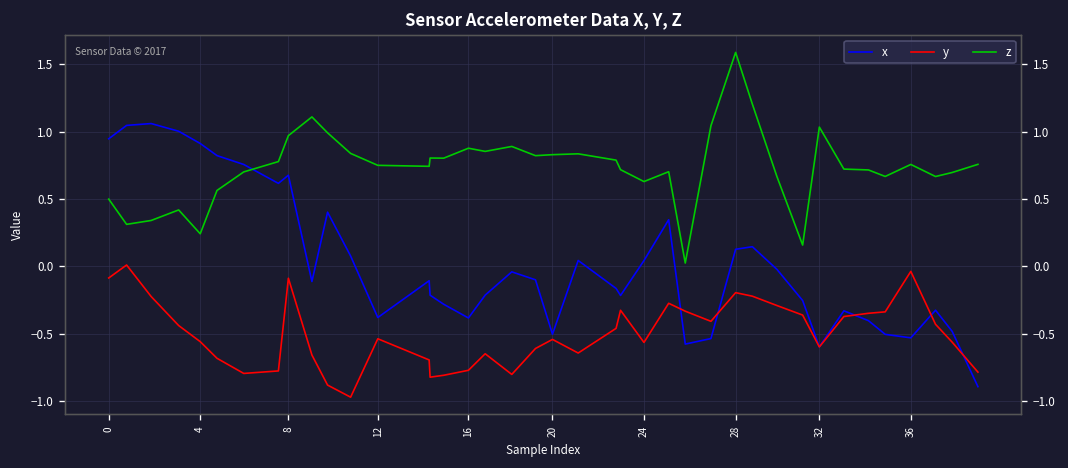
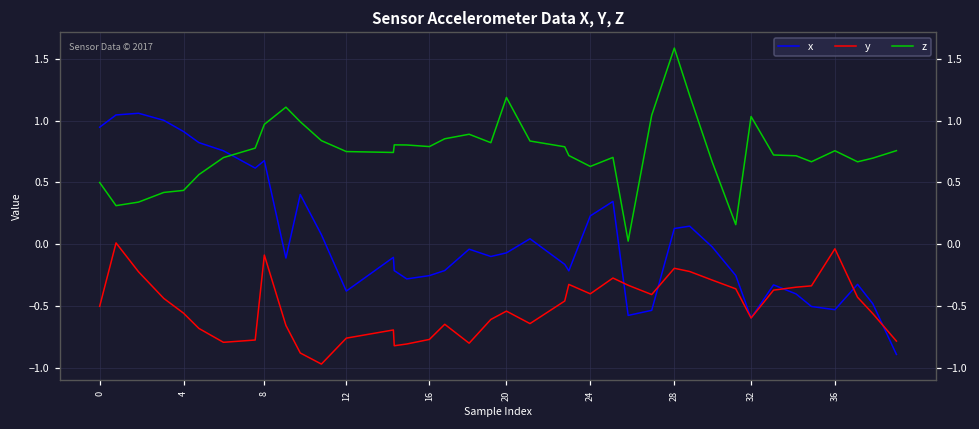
  {
    "x": {
      "0": 0.95,
      "4": 0.91,
      "8": 0.68,
      "12": -0.38,
-     "16": -0.38,
-     "20": -0.50,
-     "24": 0.04,
+     "16": -0.25,
+     "20": -0.07,
+     "24": 0.23,
      "28": 0.13,
      "36": -0.53
    },
    "y": {
-     "0": -0.09,
+     "0": -0.50,
      "4": -0.56,
      "8": -0.09,
-     "12": -0.54,
+     "12": -0.76,
      "16": -0.77,
      "20": -0.54,
-     "24": -0.56,
+     "24": -0.40,
      "28": -0.19,
      "36": -0.04
    },
    "z": {
      "0": 0.50,
-     "4": 0.24,
+     "4": 0.44,
      "8": 0.97,
      "12": 0.75,
-     "16": 0.88,
-     "20": 0.83,
+     "16": 0.79,
+     "20": 1.19,
      "24": 0.63,
      "28": 1.59,
      "32": 1.03,
      "36": 0.76
    }
  }
